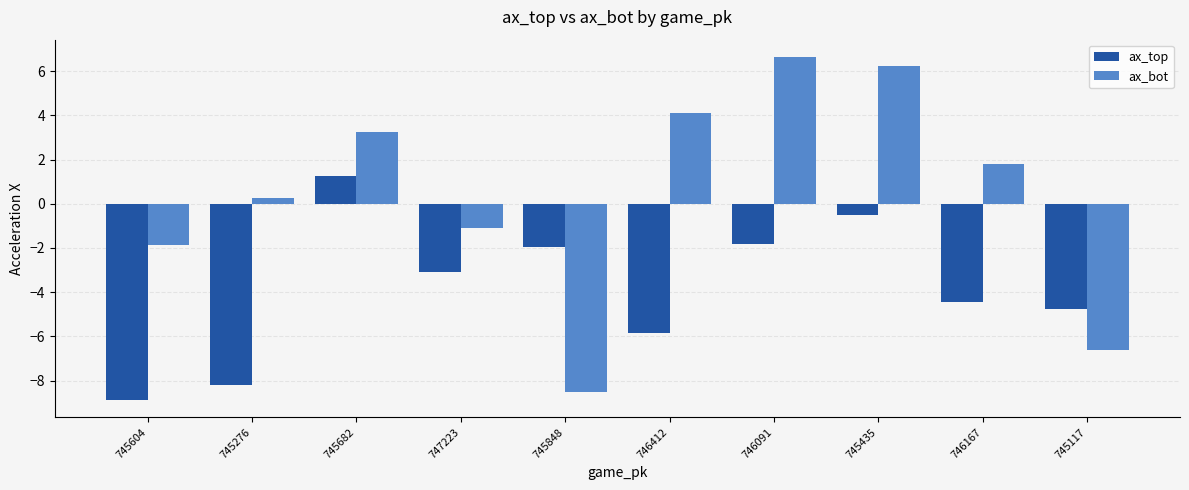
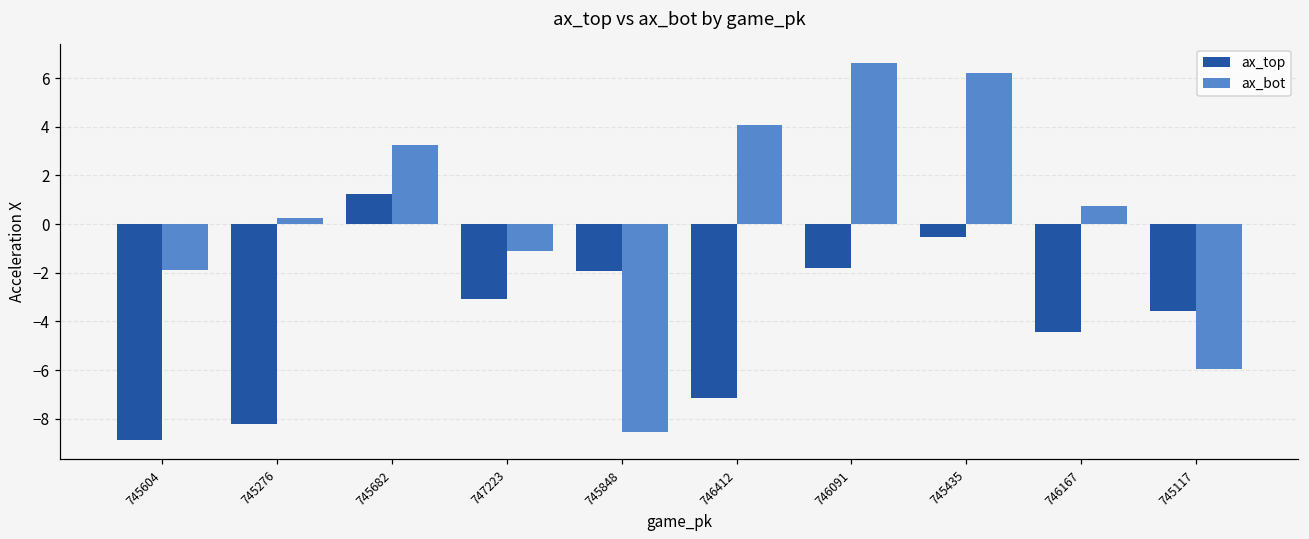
  {
    "ax_top": {
      "745604": -8.9,
      "745276": -8.2,
      "745682": 1.2,
      "747223": -3.1,
      "745848": -1.9,
-     "746412": -5.8,
+     "746412": -7.2,
      "746091": -1.8,
      "745435": -0.5,
      "746167": -4.4,
-     "745117": -4.8
+     "745117": -3.6
    },
    "ax_bot": {
      "745604": -1.9,
      "745276": 0.3,
      "745682": 3.2,
      "747223": -1.1,
      "745848": -8.5,
      "746412": 4.1,
      "746091": 6.6,
      "745435": 6.2,
-     "746167": 1.8,
-     "745117": -6.6
+     "746167": 0.7,
+     "745117": -6.0
    }
  }
